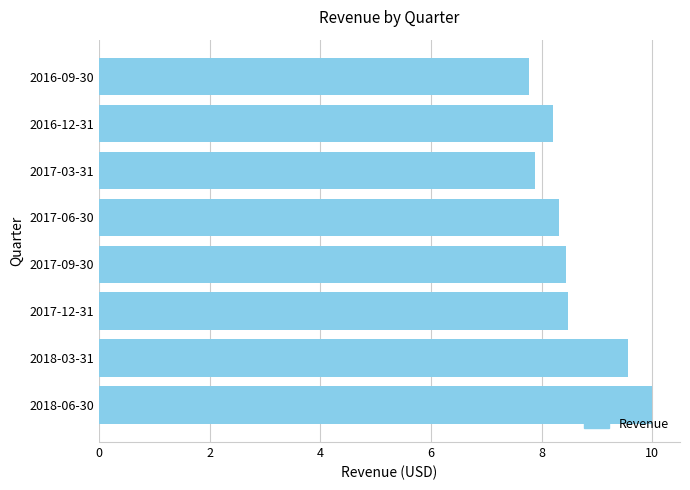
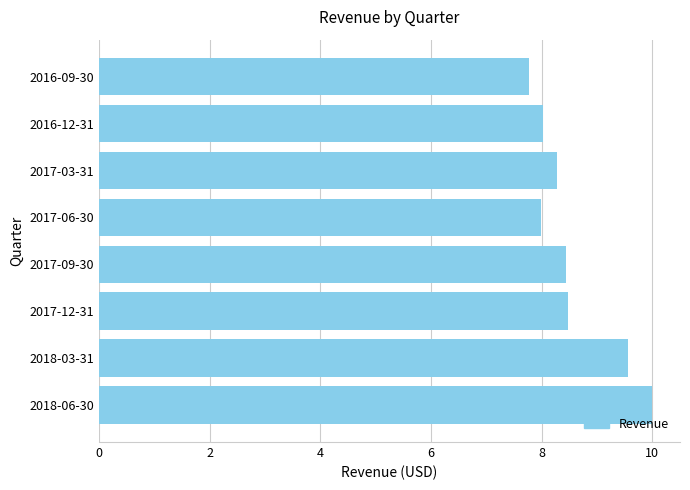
  {
    "2016-09-30": 7.8,
-   "2016-12-31": 8.2,
-   "2017-03-31": 7.9,
-   "2017-06-30": 8.3,
+   "2016-12-31": 8.0,
+   "2017-03-31": 8.3,
+   "2017-06-30": 8.0,
    "2017-09-30": 8.4,
    "2017-12-31": 8.5,
    "2018-03-31": 9.6,
    "2018-06-30": 10.0
  }
